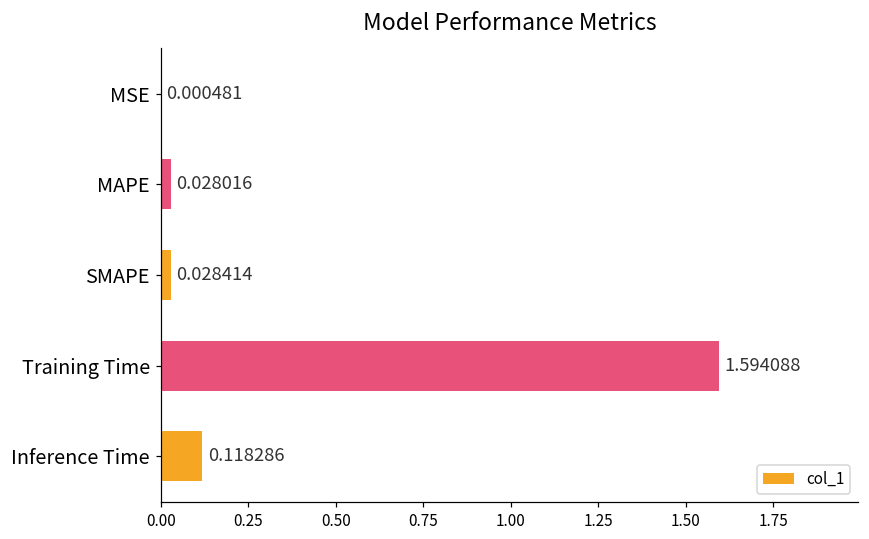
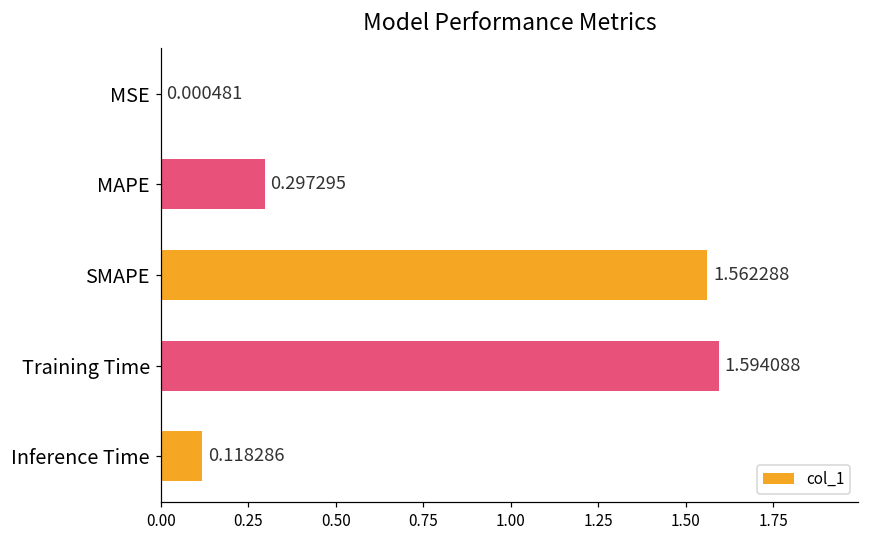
  {
    "MSE": 0.000481,
-   "MAPE": 0.028016,
-   "SMAPE": 0.028414,
+   "MAPE": 0.297295,
+   "SMAPE": 1.562288,
    "Training Time": 1.594088,
    "Inference Time": 0.118286
  }
